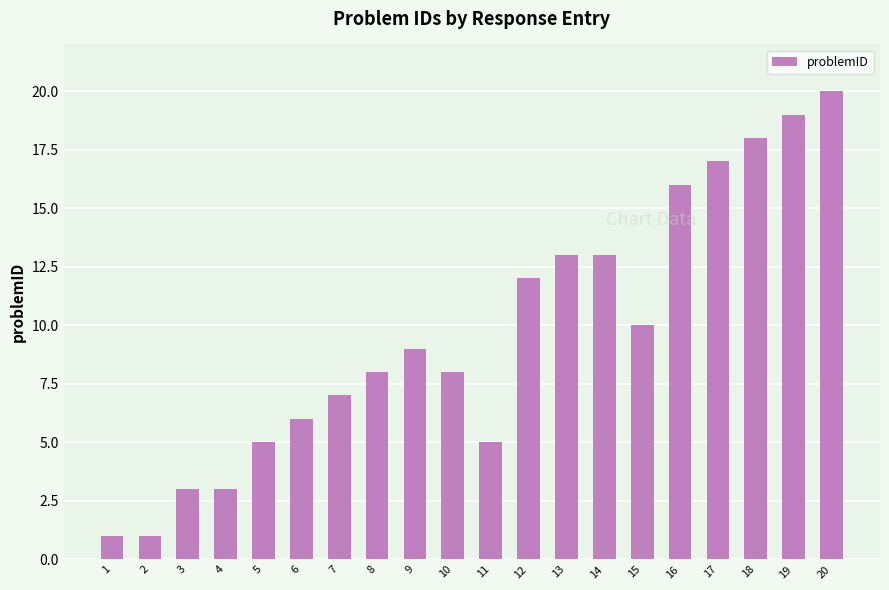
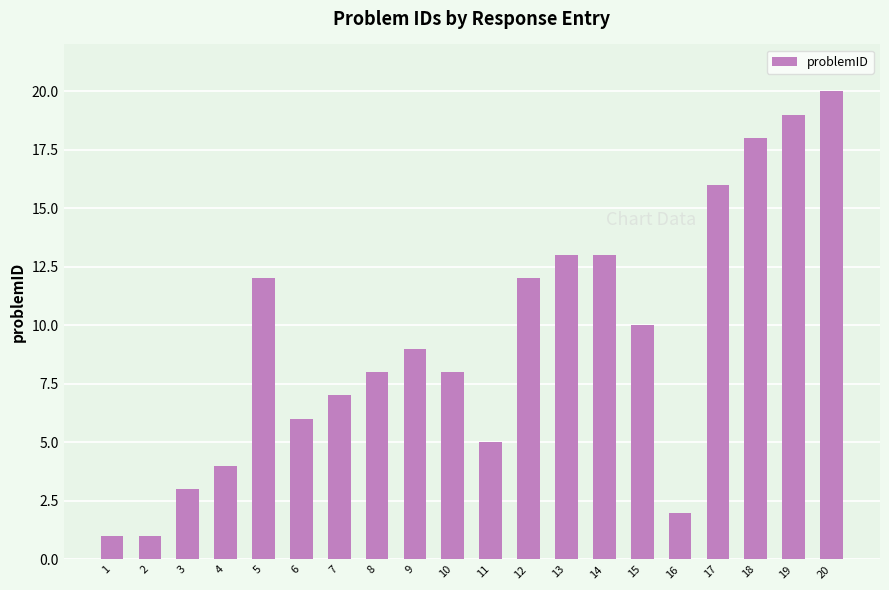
  {
    "1": 1,
    "2": 1,
    "3": 3,
-   "4": 3,
-   "5": 5,
+   "4": 4,
+   "5": 12,
    "6": 6,
    "7": 7,
    "8": 8,
    "9": 9,
    "10": 8,
    "11": 5,
    "12": 12,
    "13": 13,
    "14": 13,
    "15": 10,
-   "16": 16,
-   "17": 17,
+   "16": 2,
+   "17": 16,
    "18": 18,
    "19": 19,
    "20": 20
  }
